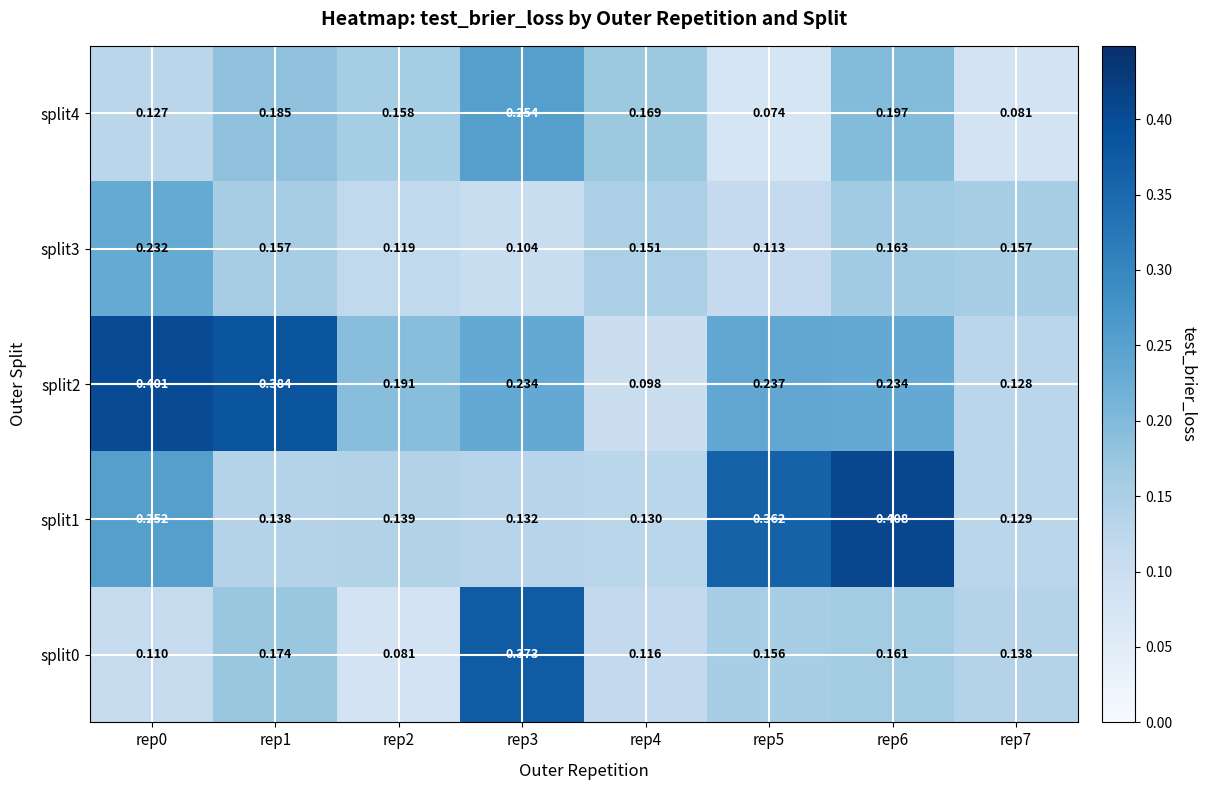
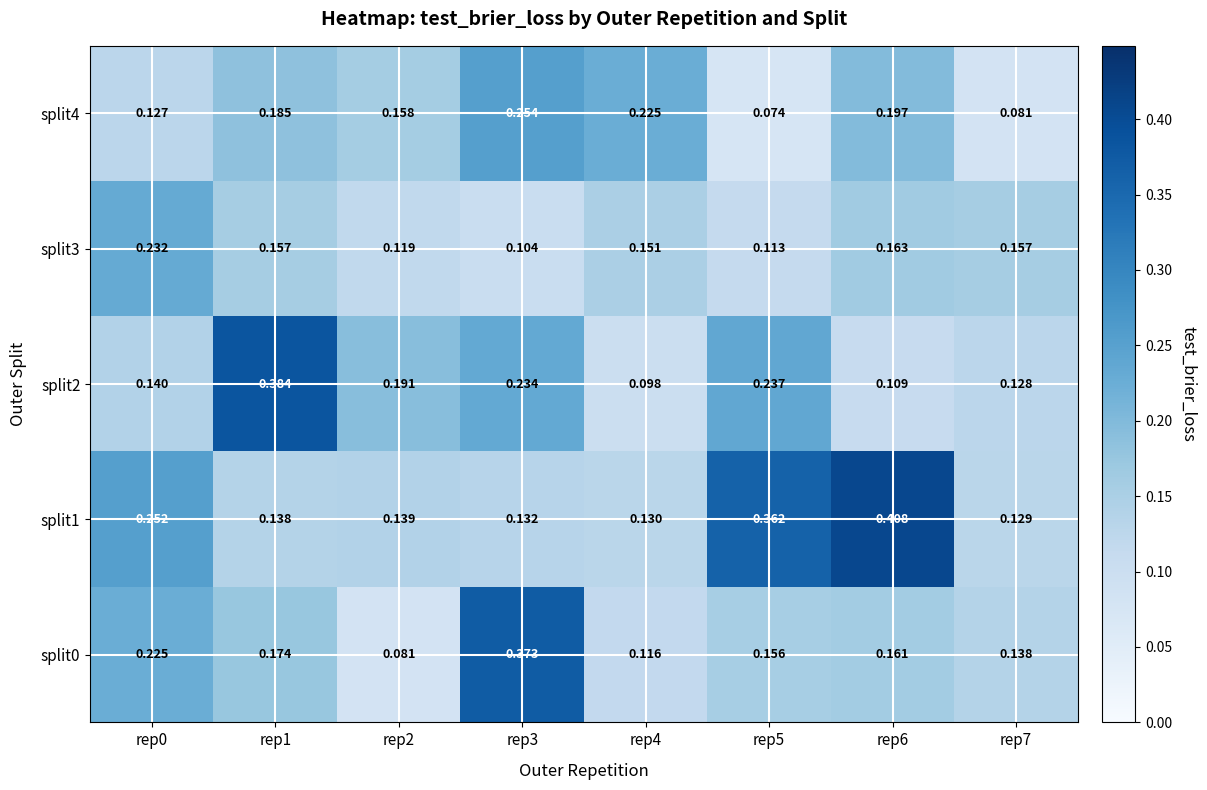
  {
    "split4": {
      "rep0": 0.127,
      "rep1": 0.185,
      "rep2": 0.158,
      "rep3": 0.254,
-     "rep4": 0.169,
+     "rep4": 0.225,
      "rep5": 0.074,
      "rep6": 0.197,
      "rep7": 0.081
    },
    "split3": {
      "rep0": 0.232,
      "rep1": 0.157,
      "rep2": 0.119,
      "rep3": 0.104,
      "rep4": 0.151,
      "rep5": 0.113,
      "rep6": 0.163,
      "rep7": 0.157
    },
    "split2": {
-     "rep0": 0.401,
+     "rep0": 0.140,
      "rep1": 0.384,
      "rep2": 0.191,
      "rep3": 0.234,
      "rep4": 0.098,
      "rep5": 0.237,
-     "rep6": 0.234,
+     "rep6": 0.109,
      "rep7": 0.128
    },
    "split1": {
      "rep0": 0.252,
      "rep1": 0.138,
      "rep2": 0.139,
      "rep3": 0.132,
      "rep4": 0.130,
      "rep5": 0.362,
      "rep6": 0.408,
      "rep7": 0.129
    },
    "split0": {
-     "rep0": 0.110,
+     "rep0": 0.225,
      "rep1": 0.174,
      "rep2": 0.081,
      "rep3": 0.373,
      "rep4": 0.116,
      "rep5": 0.156,
      "rep6": 0.161,
      "rep7": 0.138
    }
  }
